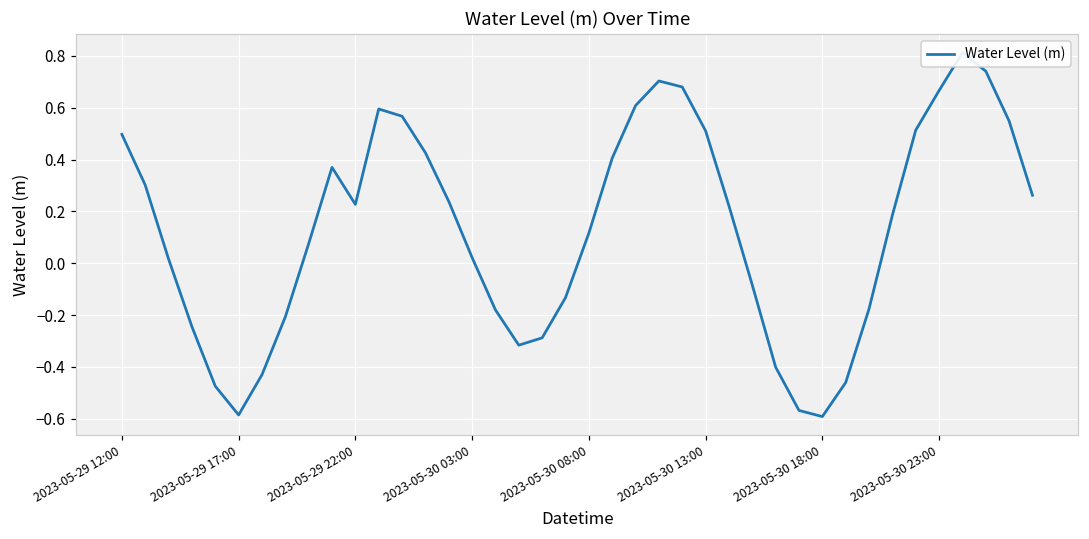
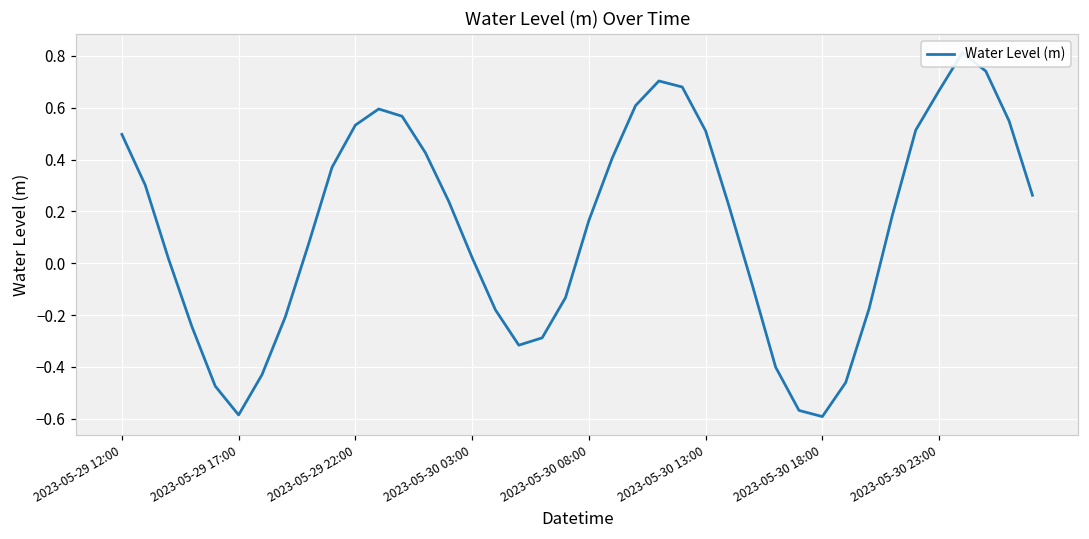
  {
    "2023-05-29 12:00": 0.50,
    "2023-05-29 17:00": -0.59,
-   "2023-05-29 22:00": 0.23,
+   "2023-05-29 22:00": 0.53,
    "2023-05-30 03:00": 0.02,
-   "2023-05-30 08:00": 0.12,
+   "2023-05-30 08:00": 0.16,
    "2023-05-30 13:00": 0.51,
    "2023-05-30 18:00": -0.59,
    "2023-05-30 23:00": 0.67
  }
